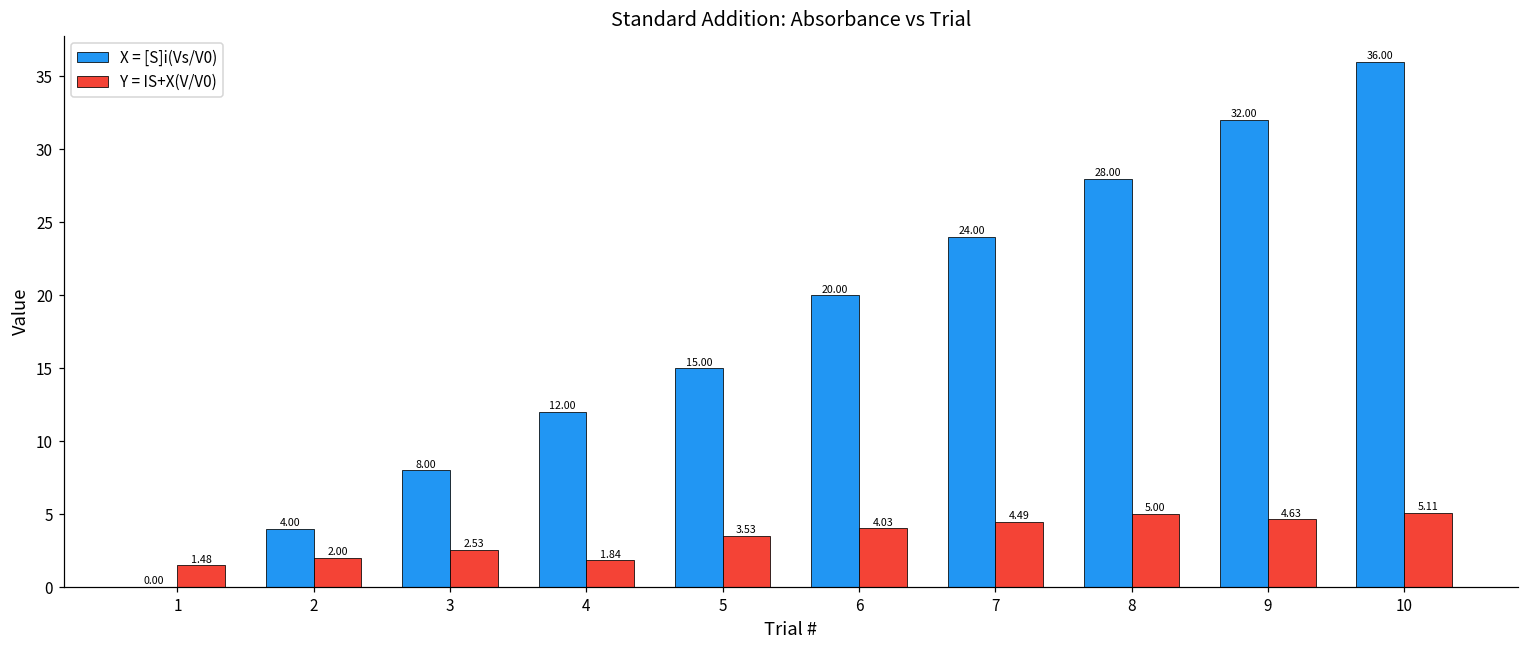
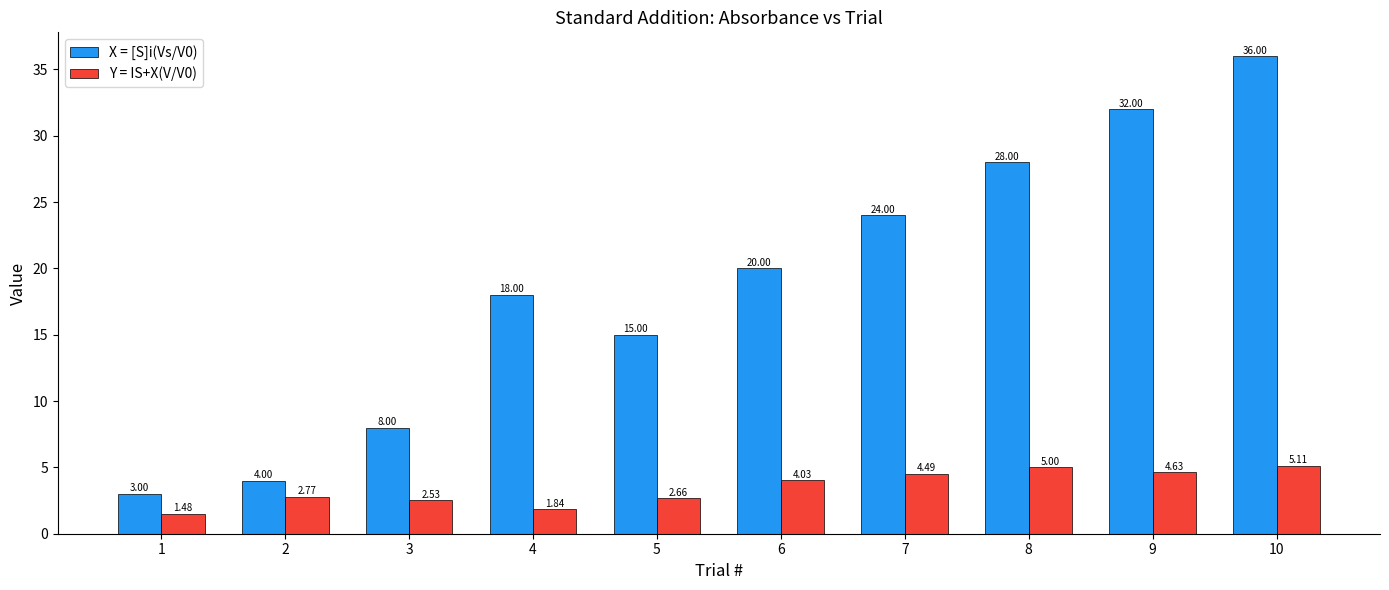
  {
    "X = [S]i(Vs/V0)": {
-     "1": 0.00,
+     "1": 3.00,
      "2": 4.00,
      "3": 8.00,
-     "4": 12.00,
+     "4": 18.00,
      "5": 15.00,
      "6": 20.00,
      "7": 24.00,
      "8": 28.00,
      "9": 32.00,
      "10": 36.00
    },
    "Y = IS+X(V/V0)": {
      "1": 1.48,
-     "2": 2.00,
+     "2": 2.77,
      "3": 2.53,
      "4": 1.84,
-     "5": 3.53,
+     "5": 2.66,
      "6": 4.03,
      "7": 4.49,
      "8": 5.00,
      "9": 4.63,
      "10": 5.11
    }
  }
